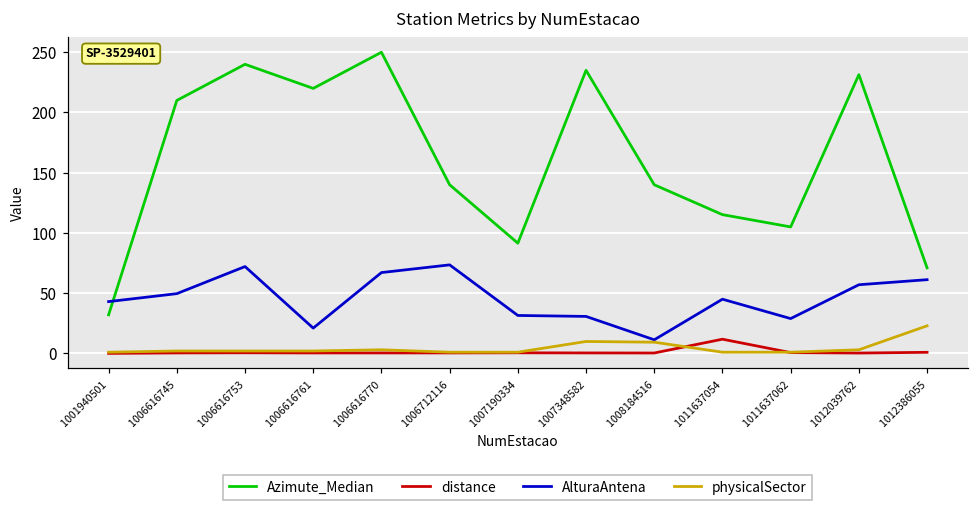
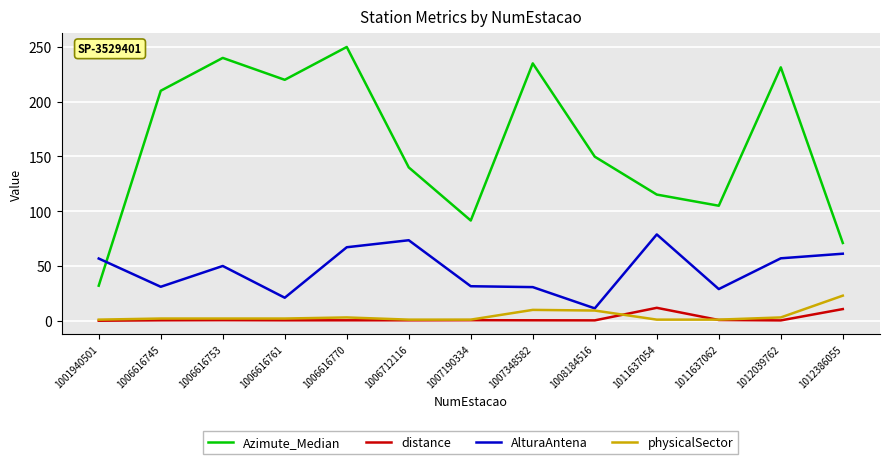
  {
    "Azimute_Median": {
      "1001940501": 32,
      "1006616745": 210,
      "1006616753": 240,
      "1006616761": 220,
      "1006616770": 250,
      "1006712116": 140,
      "1007190334": 92,
      "1007348582": 235,
-     "1008184516": 140,
+     "1008184516": 150,
      "1011637054": 115,
      "1011637062": 105,
      "1012039762": 231,
      "1012386055": 71
    },
    "distance": {
      "1006616770": 0,
      "1007348582": 0,
      "1008184516": 0,
      "1011637054": 12,
      "1012039762": 0,
-     "1012386055": 1
+     "1012386055": 11
    },
    "AlturaAntena": {
-     "1001940501": 43,
-     "1006616745": 50,
-     "1006616753": 72,
+     "1001940501": 57,
+     "1006616745": 31,
+     "1006616753": 50,
      "1006616761": 21,
      "1006616770": 67,
      "1006712116": 74,
      "1007190334": 32,
      "1007348582": 31,
-     "1011637054": 45,
+     "1011637054": 79,
      "1011637062": 29,
      "1012039762": 57,
      "1012386055": 61
    },
    "physicalSector": {
      "1006616770": 3,
      "1007348582": 10,
      "1011637054": 1,
      "1012039762": 3,
      "1012386055": 23
    }
  }
